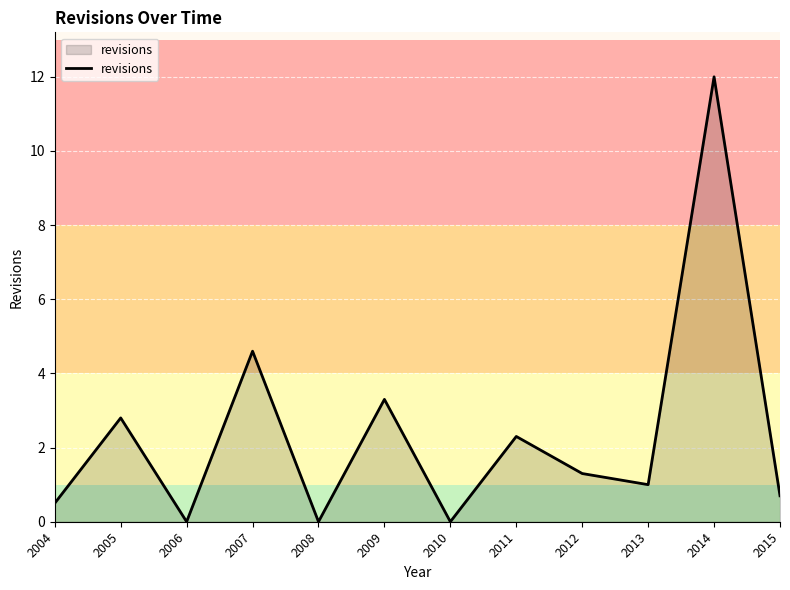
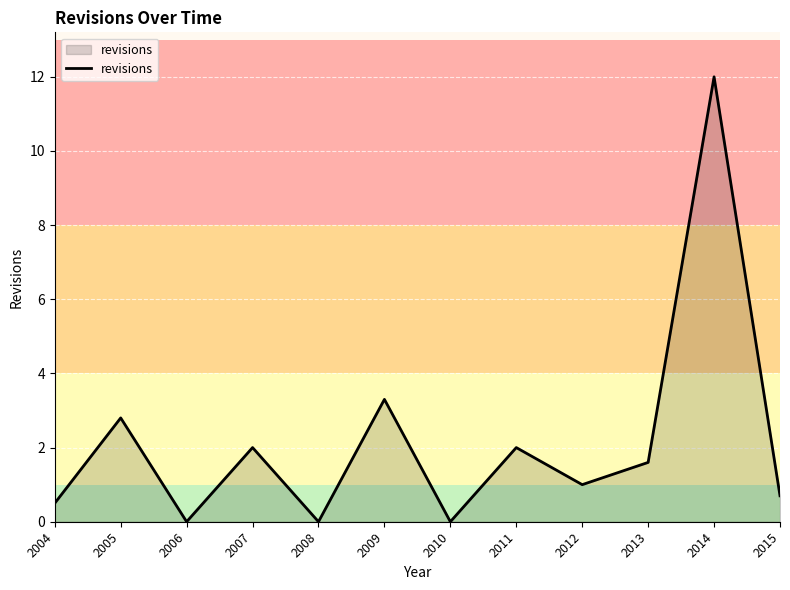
  {
    "2004": 0.5,
    "2005": 2.8,
    "2006": 0.0,
-   "2007": 4.6,
+   "2007": 2.0,
    "2008": 0.0,
    "2009": 3.3,
    "2010": 0.0,
-   "2011": 2.3,
-   "2012": 1.3,
-   "2013": 1.0,
+   "2011": 2.0,
+   "2012": 1.0,
+   "2013": 1.6,
    "2014": 12.0,
    "2015": 0.7
  }
